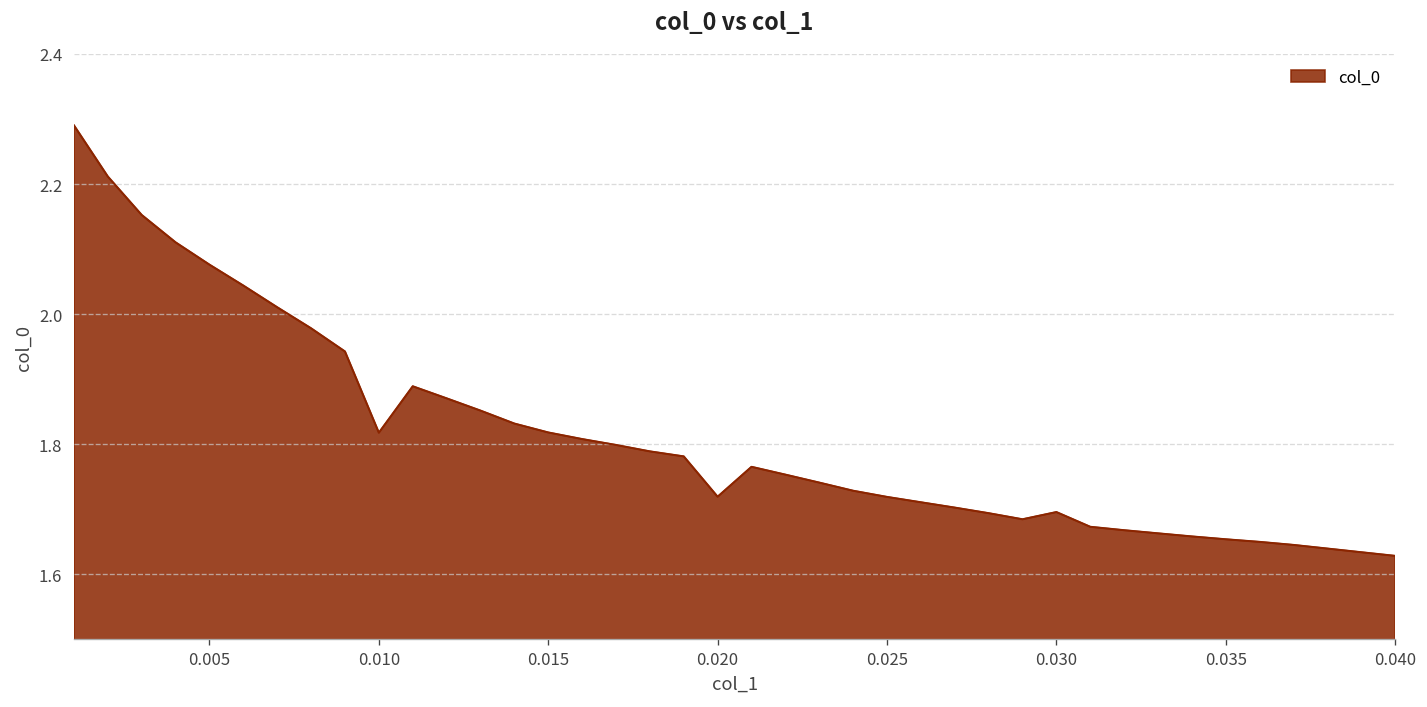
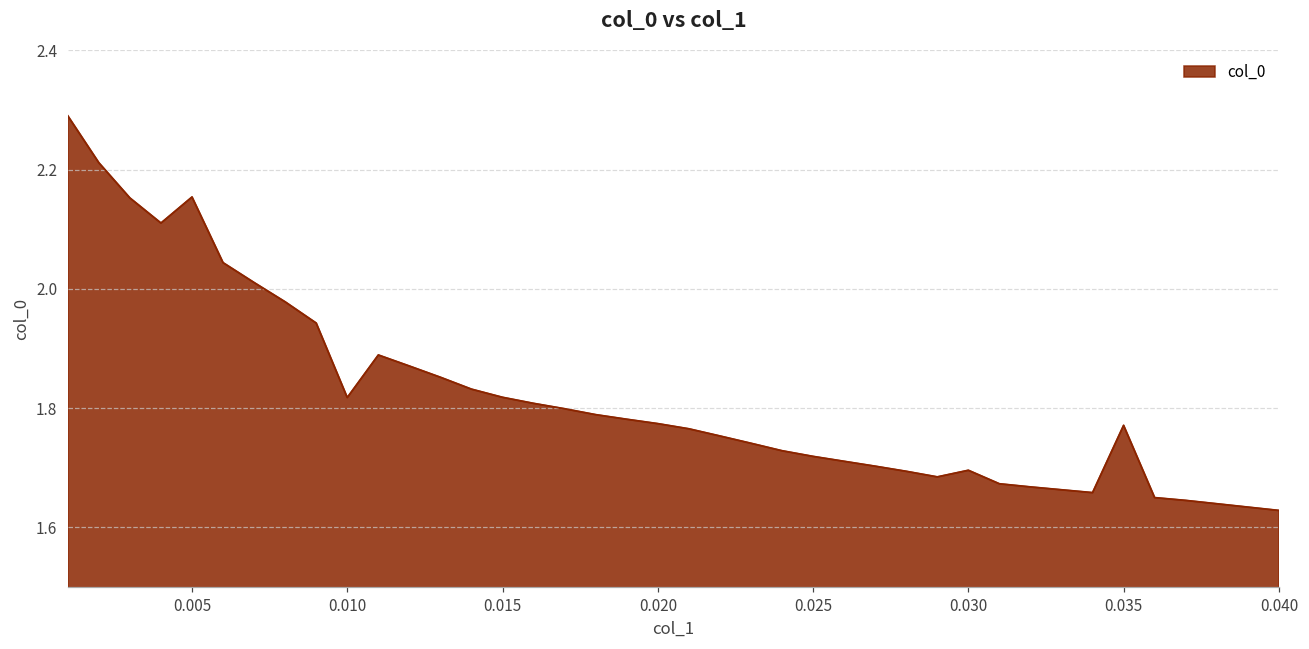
  {
-   "0.005": 2.08,
+   "0.005": 2.15,
    "0.010": 1.82,
    "0.015": 1.82,
-   "0.020": 1.72,
+   "0.020": 1.77,
    "0.025": 1.72,
    "0.030": 1.70,
-   "0.035": 1.65,
+   "0.035": 1.77,
    "0.040": 1.63
  }
